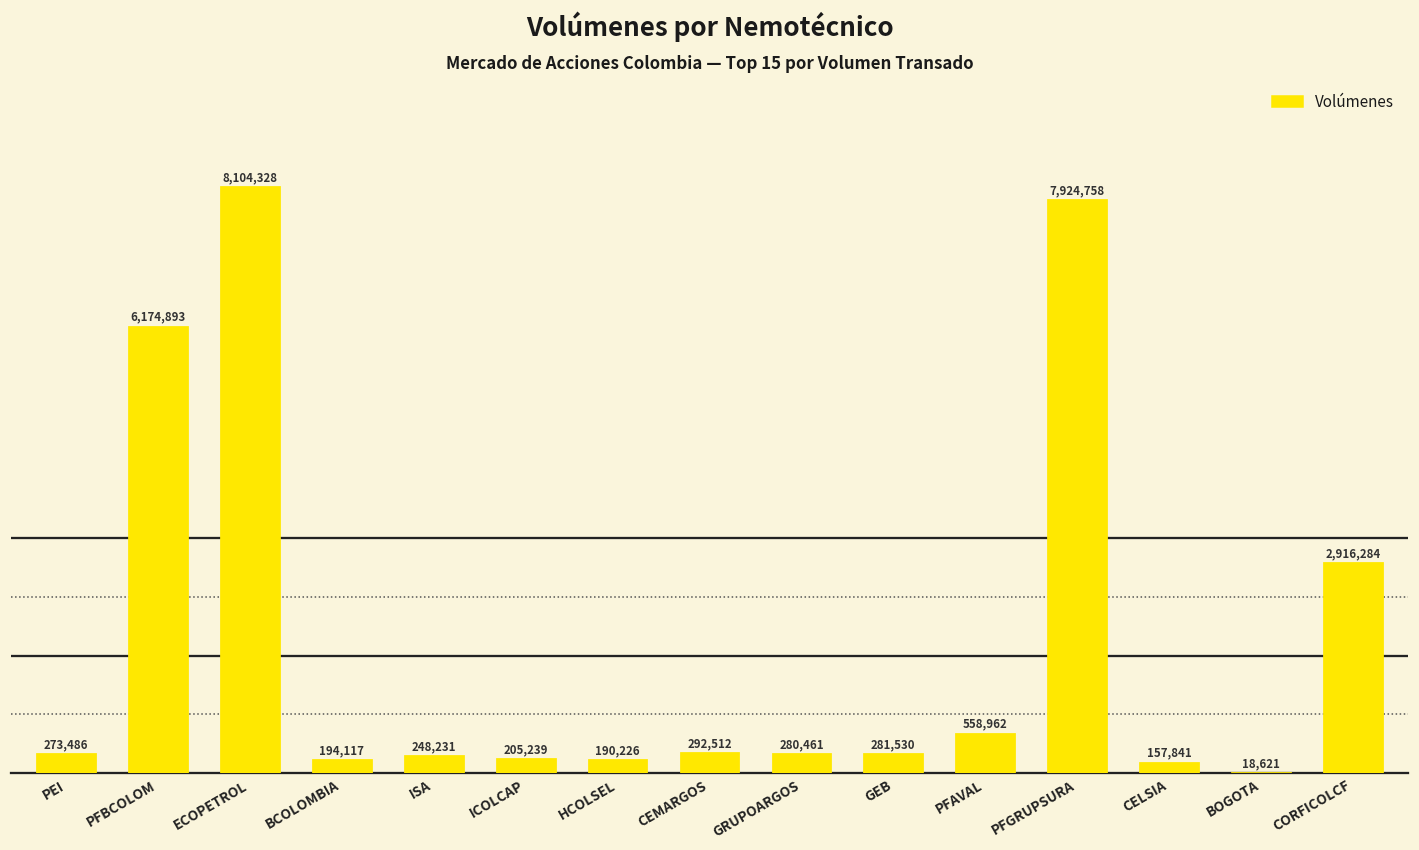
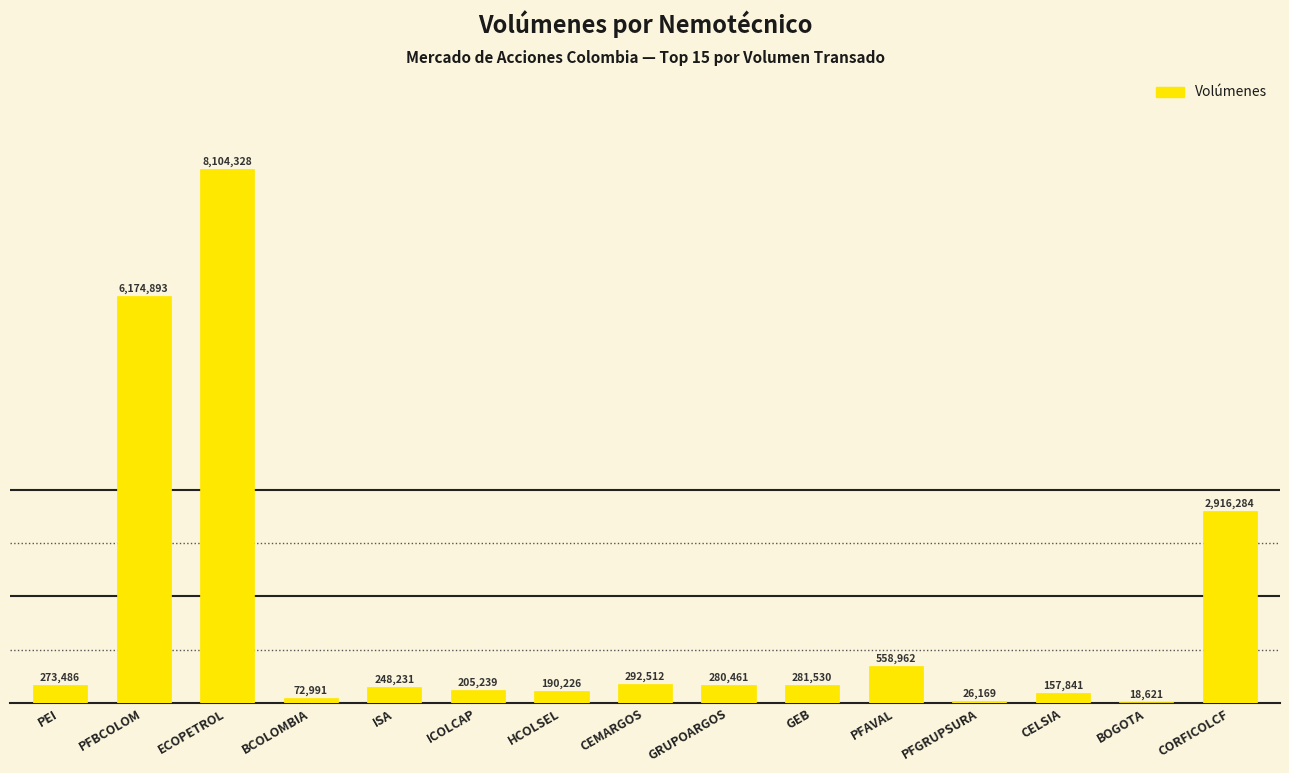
  {
    "PEI": "273,486",
    "PFBCOLOM": "6,174,893",
    "ECOPETROL": "8,104,328",
-   "BCOLOMBIA": "194,117",
+   "BCOLOMBIA": "72,991",
    "ISA": "248,231",
    "ICOLCAP": "205,239",
    "HCOLSEL": "190,226",
    "CEMARGOS": "292,512",
    "GRUPOARGOS": "280,461",
    "GEB": "281,530",
    "PFAVAL": "558,962",
-   "PFGRUPSURA": "7,924,758",
+   "PFGRUPSURA": "26,169",
    "CELSIA": "157,841",
    "BOGOTA": "18,621",
    "CORFICOLCF": "2,916,284"
  }
